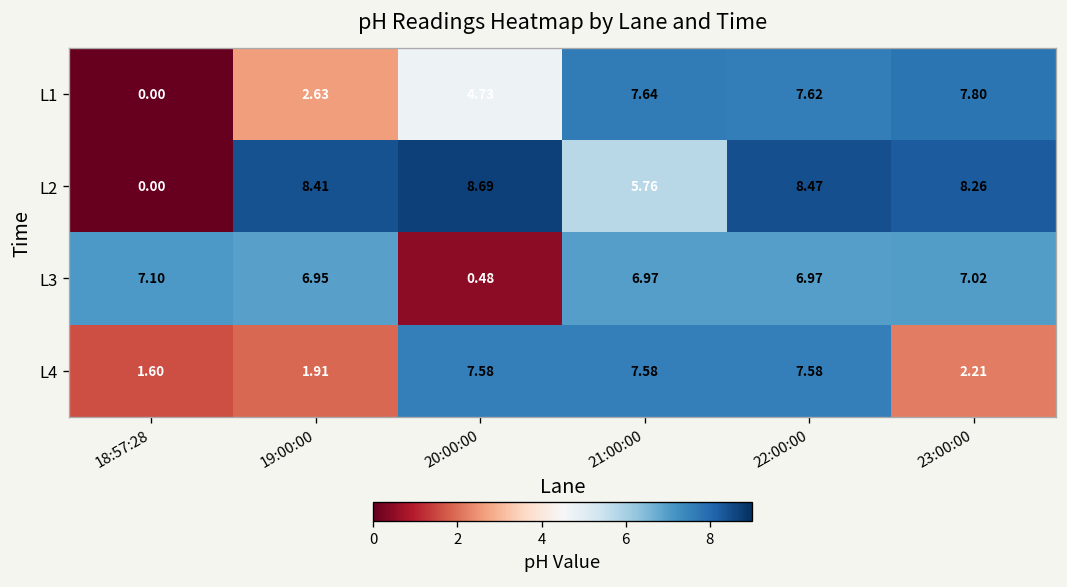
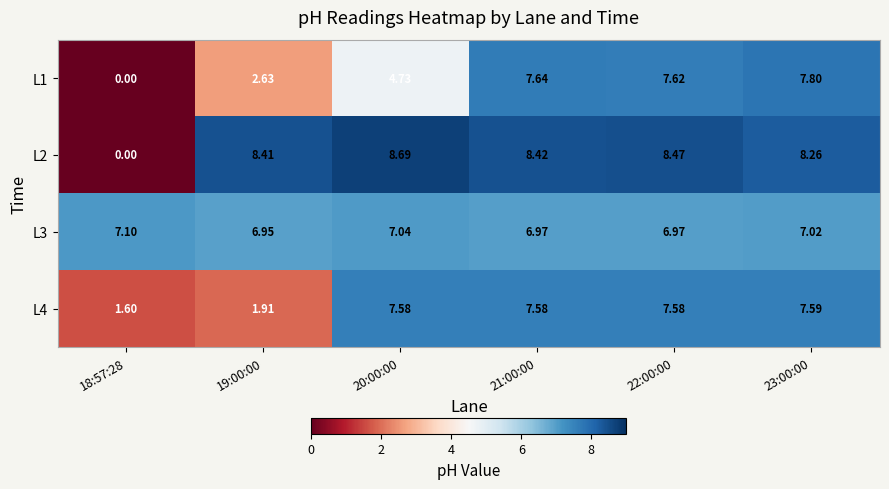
  {
    "L1": {
      "18:57:28": 0.00,
      "19:00:00": 2.63,
      "21:00:00": 7.64,
      "22:00:00": 7.62,
      "23:00:00": 7.80
    },
    "L2": {
      "18:57:28": 0.00,
      "19:00:00": 8.41,
      "20:00:00": 8.69,
-     "21:00:00": 5.76,
+     "21:00:00": 8.42,
      "22:00:00": 8.47,
      "23:00:00": 8.26
    },
    "L3": {
      "18:57:28": 7.10,
      "19:00:00": 6.95,
-     "20:00:00": 0.48,
+     "20:00:00": 7.04,
      "21:00:00": 6.97,
      "22:00:00": 6.97,
      "23:00:00": 7.02
    },
    "L4": {
      "18:57:28": 1.60,
      "19:00:00": 1.91,
      "20:00:00": 7.58,
      "21:00:00": 7.58,
      "22:00:00": 7.58,
-     "23:00:00": 2.21
+     "23:00:00": 7.59
    }
  }
